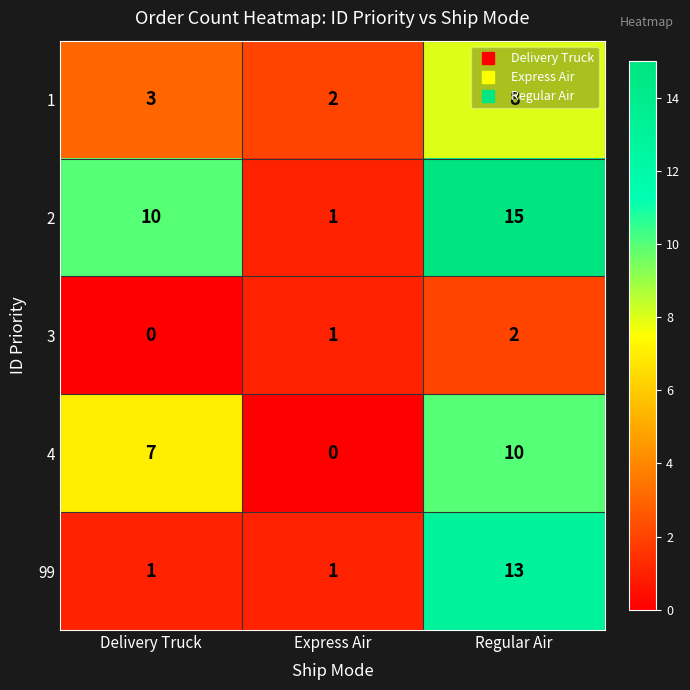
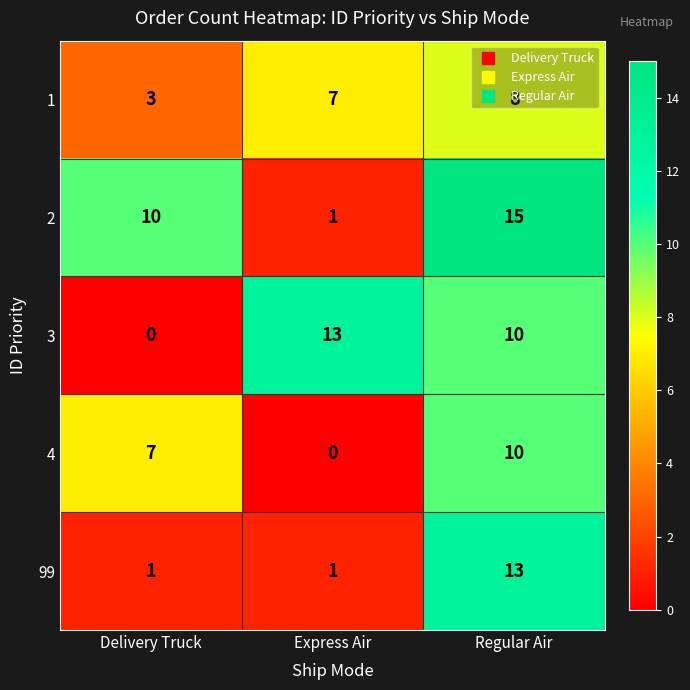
  {
    "1": {
      "Delivery Truck": 3,
-     "Express Air": 2
+     "Express Air": 7
    },
    "2": {
      "Delivery Truck": 10,
      "Express Air": 1,
      "Regular Air": 15
    },
    "3": {
      "Delivery Truck": 0,
-     "Express Air": 1,
-     "Regular Air": 2
+     "Express Air": 13,
+     "Regular Air": 10
    },
    "4": {
      "Delivery Truck": 7,
      "Express Air": 0,
      "Regular Air": 10
    },
    "99": {
      "Delivery Truck": 1,
      "Express Air": 1,
      "Regular Air": 13
    }
  }
